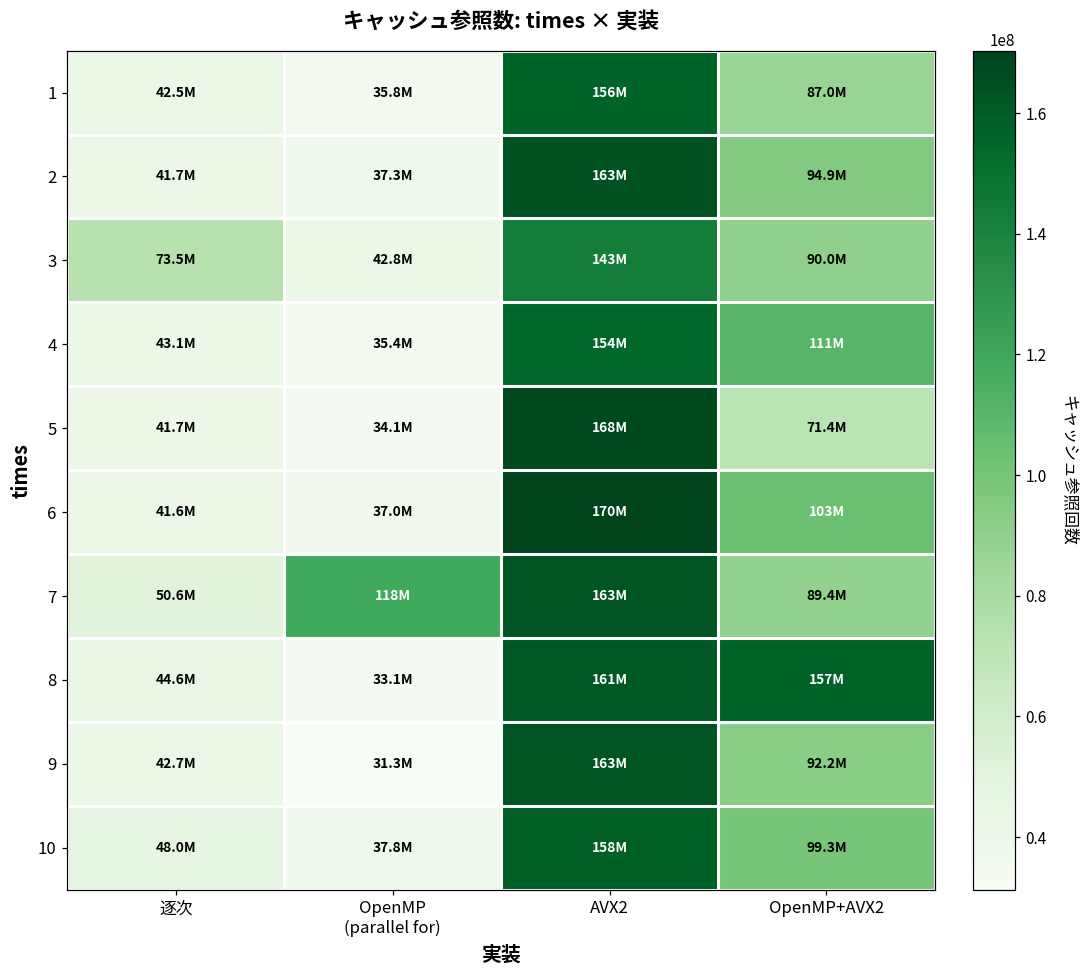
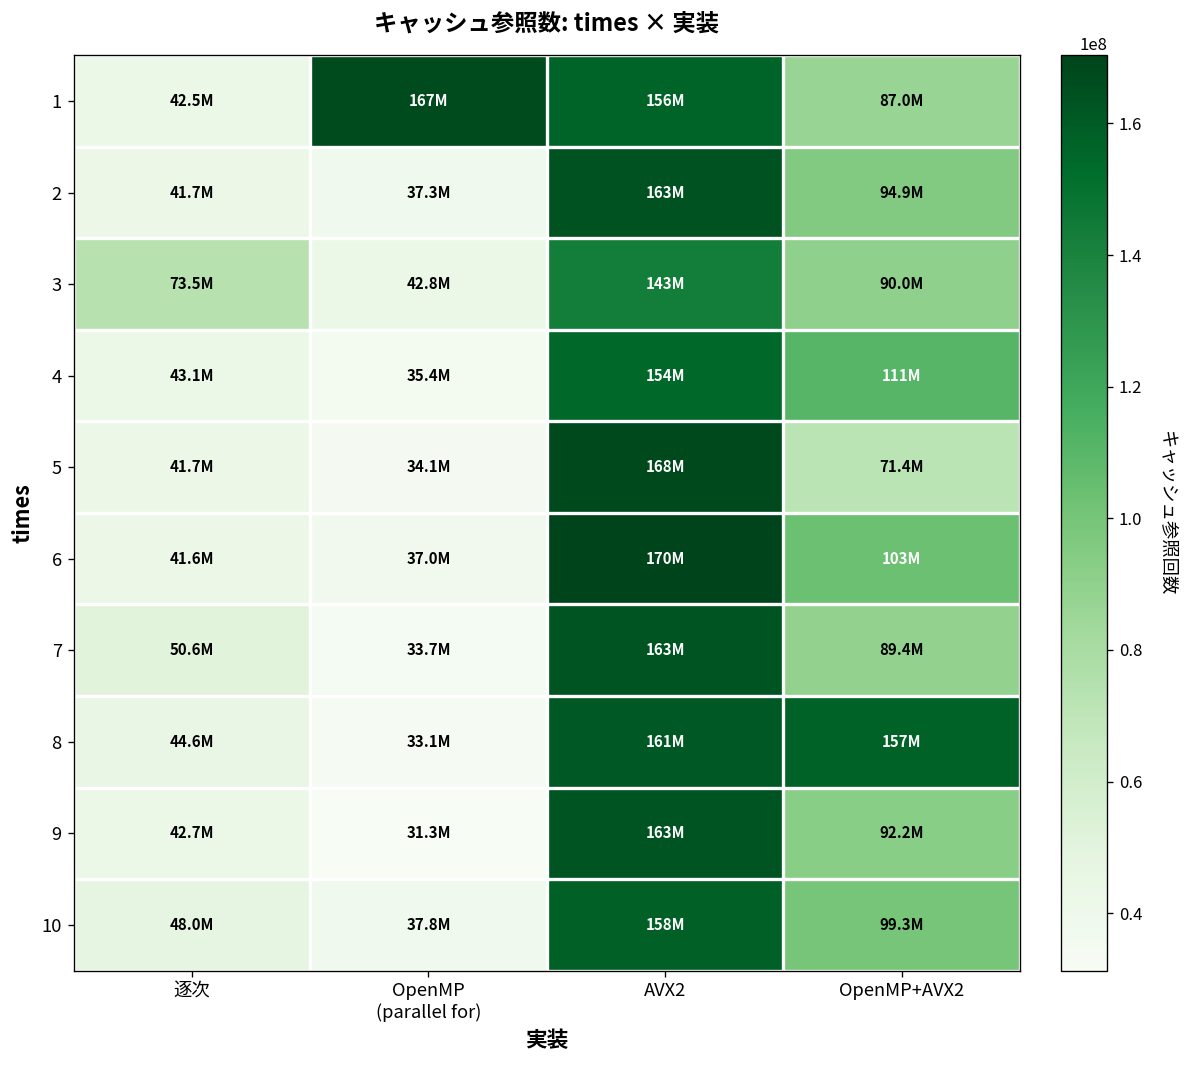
  {
    "1": {
      "逐次": "42.5M",
-     "OpenMP (parallel for)": "35.8M",
+     "OpenMP (parallel for)": "167M",
      "AVX2": "156M",
      "OpenMP+AVX2": "87.0M"
    },
    "2": {
      "逐次": "41.7M",
      "OpenMP (parallel for)": "37.3M",
      "AVX2": "163M",
      "OpenMP+AVX2": "94.9M"
    },
    "3": {
      "逐次": "73.5M",
      "OpenMP (parallel for)": "42.8M",
      "AVX2": "143M",
      "OpenMP+AVX2": "90.0M"
    },
    "4": {
      "逐次": "43.1M",
      "OpenMP (parallel for)": "35.4M",
      "AVX2": "154M",
      "OpenMP+AVX2": "111M"
    },
    "5": {
      "逐次": "41.7M",
      "OpenMP (parallel for)": "34.1M",
      "AVX2": "168M",
      "OpenMP+AVX2": "71.4M"
    },
    "6": {
      "逐次": "41.6M",
      "OpenMP (parallel for)": "37.0M",
      "AVX2": "170M",
      "OpenMP+AVX2": "103M"
    },
    "7": {
      "逐次": "50.6M",
-     "OpenMP (parallel for)": "118M",
+     "OpenMP (parallel for)": "33.7M",
      "AVX2": "163M",
      "OpenMP+AVX2": "89.4M"
    },
    "8": {
      "逐次": "44.6M",
      "OpenMP (parallel for)": "33.1M",
      "AVX2": "161M",
      "OpenMP+AVX2": "157M"
    },
    "9": {
      "逐次": "42.7M",
      "OpenMP (parallel for)": "31.3M",
      "AVX2": "163M",
      "OpenMP+AVX2": "92.2M"
    },
    "10": {
      "逐次": "48.0M",
      "OpenMP (parallel for)": "37.8M",
      "AVX2": "158M",
      "OpenMP+AVX2": "99.3M"
    }
  }
